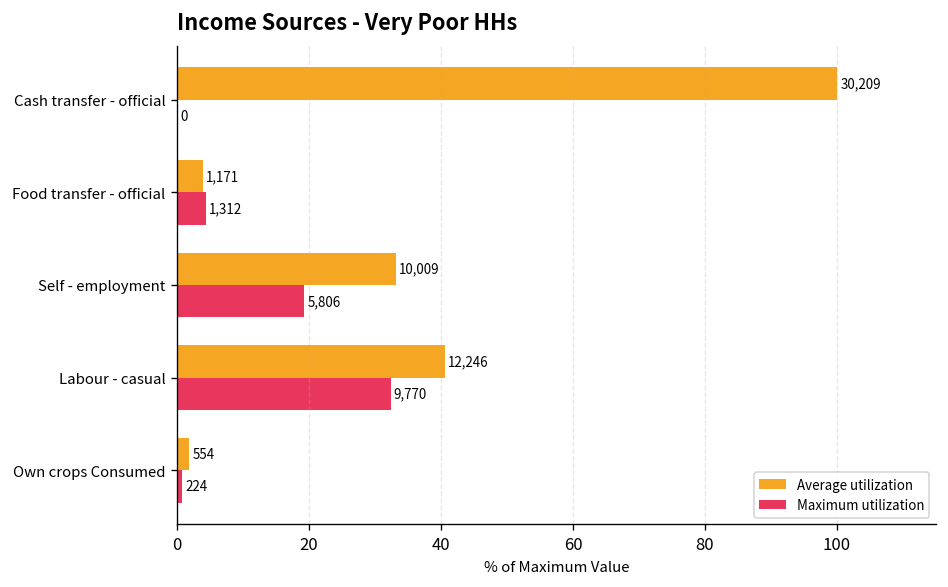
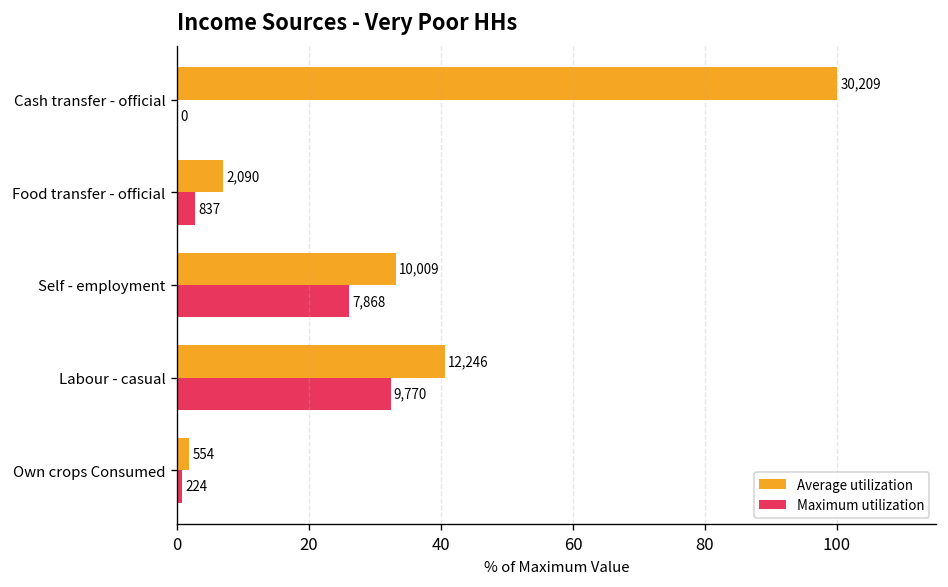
  {
    "Average utilization": {
-     "Food transfer - official": "1,171"
+     "Food transfer - official": "2,090"
    },
    "Maximum utilization": {
      "Cash transfer - official": "0",
-     "Food transfer - official": "1,312",
-     "Self - employment": "5,806"
+     "Food transfer - official": "837",
+     "Self - employment": "7,868"
    }
  }
